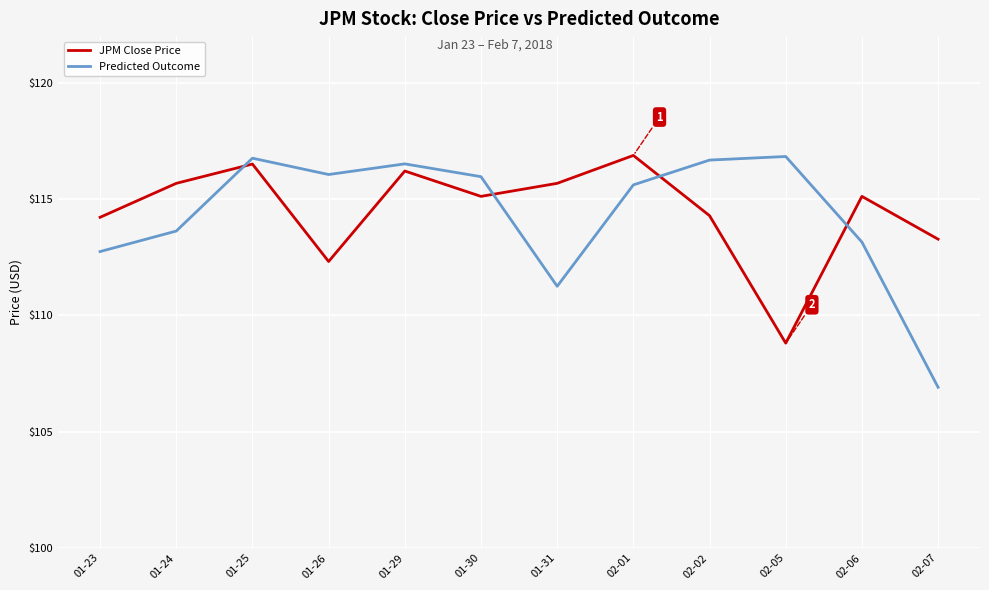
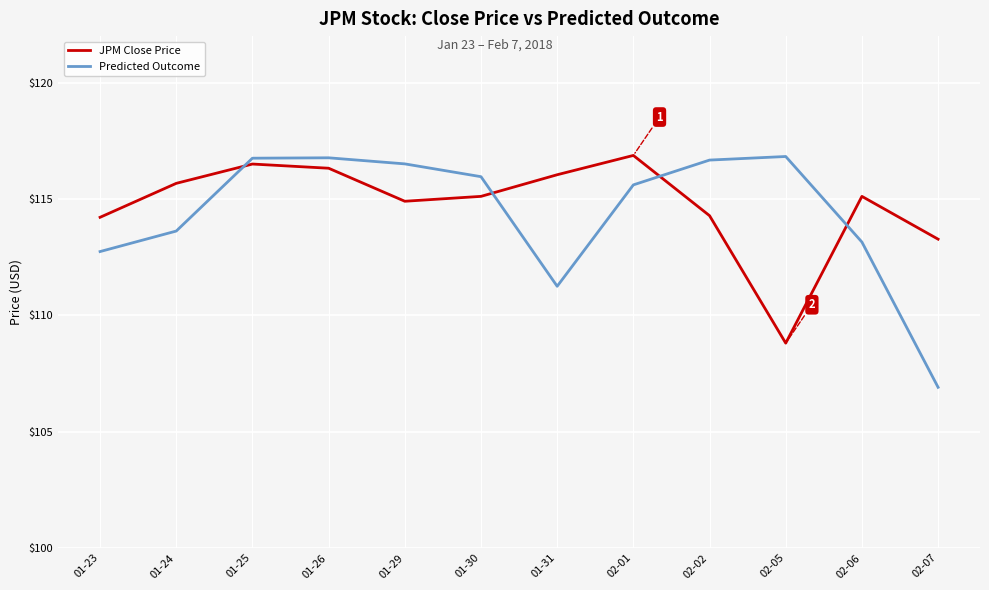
  {
    "JPM Close Price": {
      "01-23": "$114.2",
      "01-24": "$115.7",
      "01-25": "$116.5",
-     "01-26": "$112.3",
-     "01-29": "$116.2",
+     "01-26": "$116.3",
+     "01-29": "$114.9",
      "01-30": "$115.1",
-     "01-31": "$115.7",
+     "01-31": "$116.0",
      "02-01": "$116.9",
      "02-02": "$114.3",
      "02-05": "$108.8",
      "02-06": "$115.1",
      "02-07": "$113.3"
    },
    "Predicted Outcome": {
      "01-23": "$112.7",
      "01-24": "$113.6",
      "01-25": "$116.8",
-     "01-26": "$116.0",
+     "01-26": "$116.8",
      "01-29": "$116.5",
      "01-30": "$116.0",
      "01-31": "$111.2",
      "02-01": "$115.6",
      "02-02": "$116.7",
      "02-05": "$116.8",
      "02-06": "$113.1",
      "02-07": "$106.9"
    }
  }
